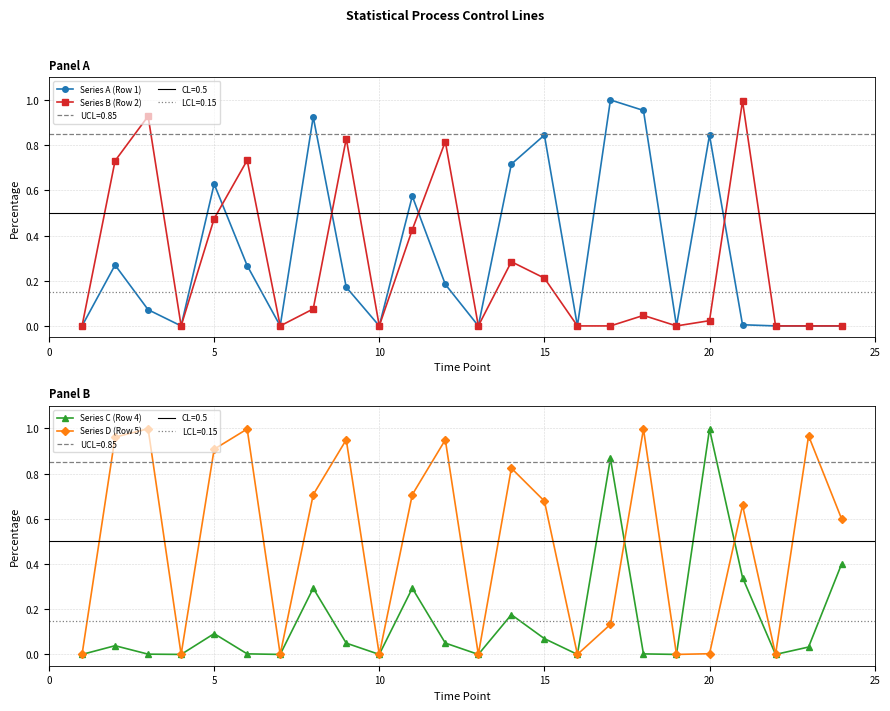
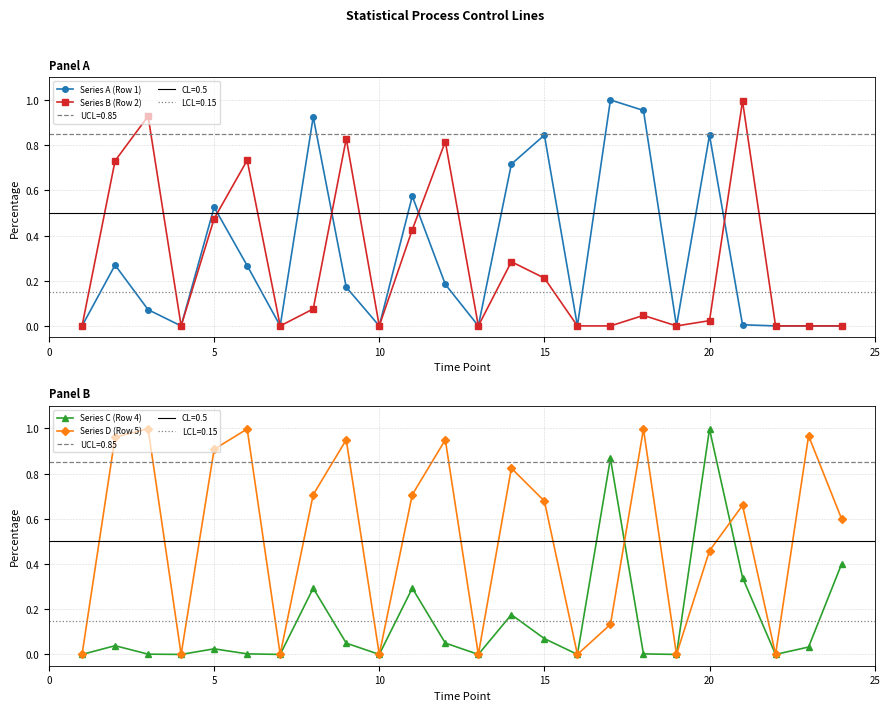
  {
    "Panel A": {
      "Series A (Row 1)": {
-       "5": 0.63,
+       "5": 0.53,
        "15": 0.84,
        "20": 0.84
      },
      "Series B (Row 2)": {
        "5": 0.47,
        "15": 0.21,
        "20": 0.02
      }
    },
    "Panel B": {
      "Series C (Row 4)": {
-       "5": 0.09,
+       "5": 0.02,
        "15": 0.07,
        "20": 1.00
      },
      "Series D (Row 5)": {
        "15": 0.68,
-       "20": 0.00
+       "20": 0.46
      }
    }
  }
